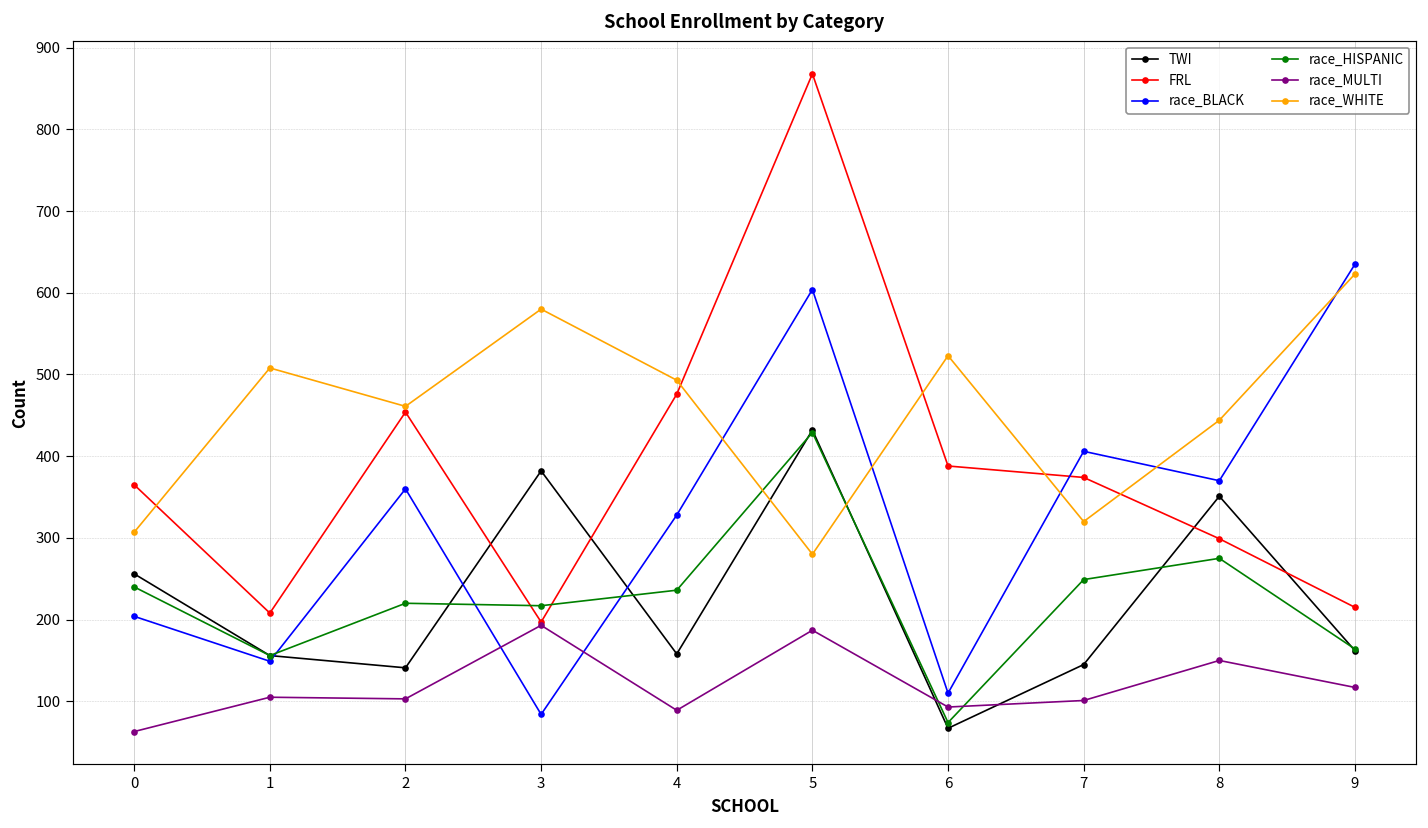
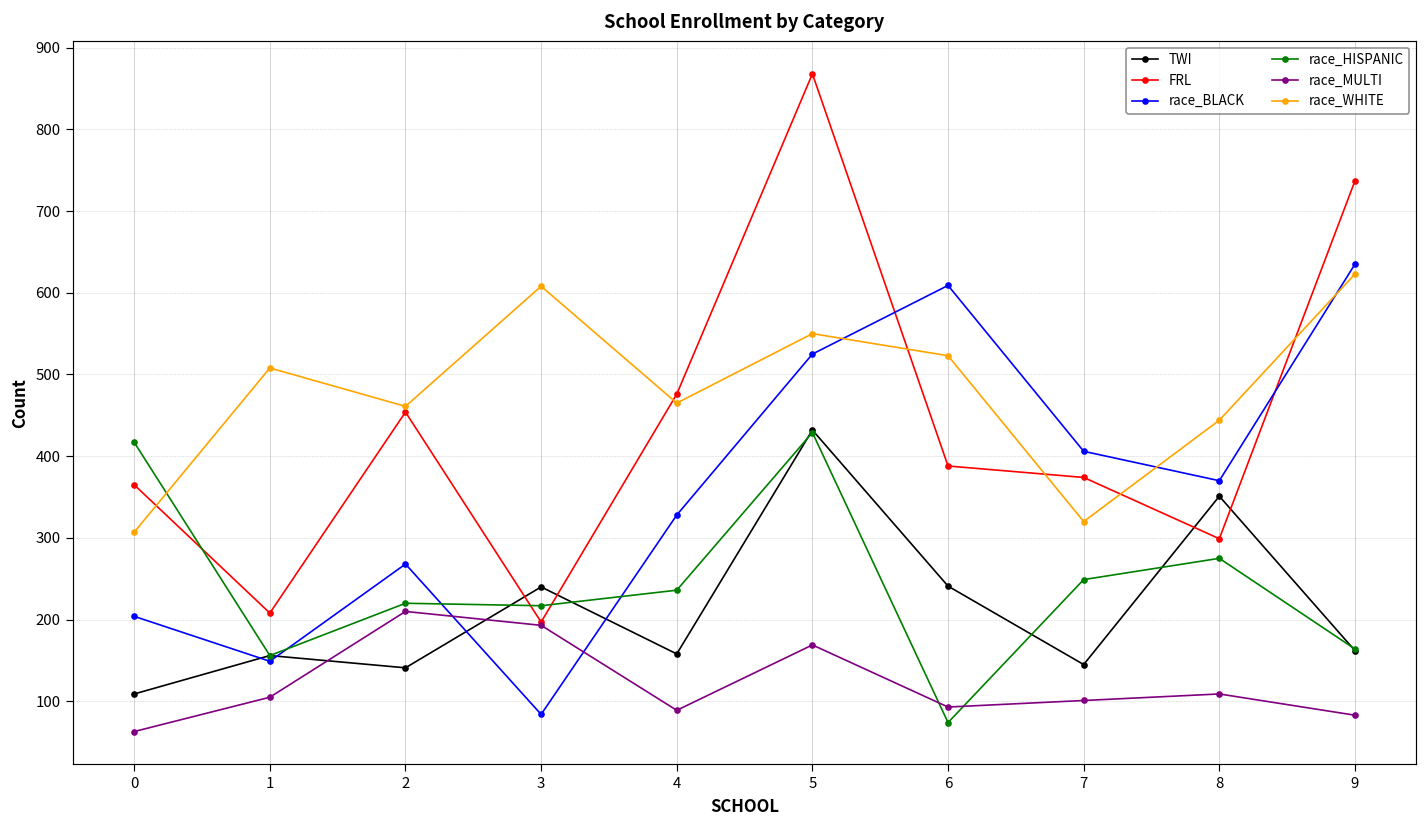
  {
    "TWI": {
-     "0": 260,
+     "0": 110,
      "2": 140,
-     "3": 380,
+     "3": 240,
      "4": 160,
-     "6": 70,
+     "6": 240,
      "7": 150,
      "8": 350
    },
    "FRL": {
      "0": 370,
      "1": 210,
      "2": 450,
      "3": 200,
      "4": 480,
      "5": 870,
      "6": 390,
      "7": 370,
      "8": 300,
-     "9": 220
+     "9": 740
    },
    "race_BLACK": {
      "0": 200,
      "1": 150,
-     "2": 360,
+     "2": 270,
      "3": 80,
      "4": 330,
-     "5": 600,
-     "6": 110,
+     "5": 530,
+     "6": 610,
      "7": 410,
      "8": 370,
      "9": 640
    },
    "race_HISPANIC": {
-     "0": 240,
+     "0": 420,
      "2": 220,
      "3": 220,
      "4": 240,
      "6": 70,
      "7": 250,
      "8": 280
    },
    "race_MULTI": {
      "0": 60,
      "1": 110,
-     "2": 100,
+     "2": 210,
      "3": 190,
      "4": 90,
-     "5": 190,
+     "5": 170,
      "6": 90,
      "7": 100,
-     "8": 150,
-     "9": 120
+     "8": 110,
+     "9": 80
    },
    "race_WHITE": {
      "0": 310,
      "1": 510,
      "2": 460,
-     "3": 580,
-     "4": 490,
-     "5": 280,
+     "3": 610,
+     "4": 470,
+     "5": 550,
      "6": 520,
      "7": 320,
      "8": 440,
      "9": 620
    }
  }
